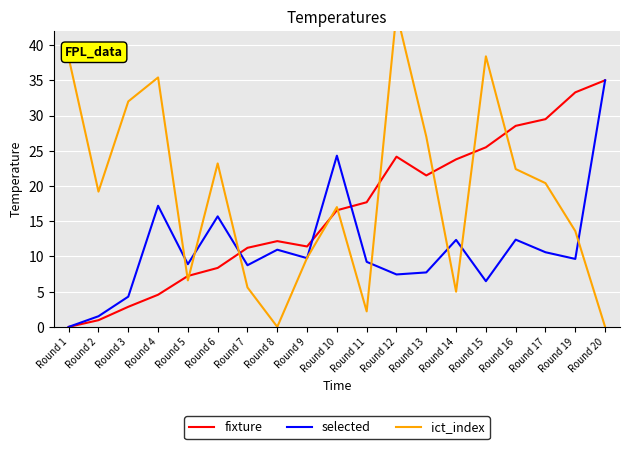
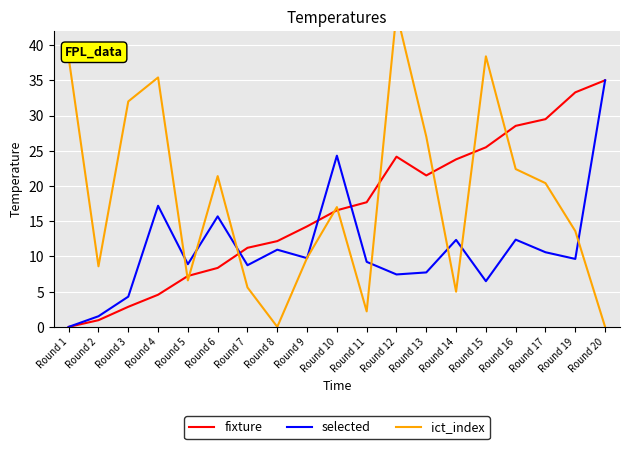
  {
    "fixture": {
      "Round 2": 1,
      "Round 3": 3,
      "Round 4": 5,
      "Round 5": 7,
      "Round 6": 8,
      "Round 7": 11,
      "Round 8": 12,
-     "Round 9": 11,
+     "Round 9": 14,
      "Round 10": 17,
      "Round 11": 18,
      "Round 12": 24,
      "Round 13": 21,
      "Round 14": 24,
      "Round 15": 25,
      "Round 16": 29,
      "Round 17": 29,
      "Round 19": 33
    },
    "selected": {
      "Round 2": 2,
      "Round 3": 4,
      "Round 4": 17,
      "Round 5": 9,
      "Round 6": 16,
      "Round 7": 9,
      "Round 8": 11,
      "Round 10": 24,
      "Round 11": 9,
      "Round 12": 7,
      "Round 13": 8,
      "Round 14": 12,
      "Round 15": 6,
      "Round 16": 12,
      "Round 17": 11,
      "Round 19": 10
    },
    "ict_index": {
-     "Round 2": 19,
+     "Round 2": 9,
      "Round 3": 32,
      "Round 4": 35,
      "Round 5": 7,
-     "Round 6": 23,
+     "Round 6": 21,
      "Round 7": 6,
      "Round 8": 0,
      "Round 10": 17,
      "Round 11": 2,
      "Round 13": 27,
      "Round 14": 5,
      "Round 15": 38,
      "Round 16": 22,
      "Round 17": 20,
      "Round 19": 14,
      "Round 20": 0
    }
  }
